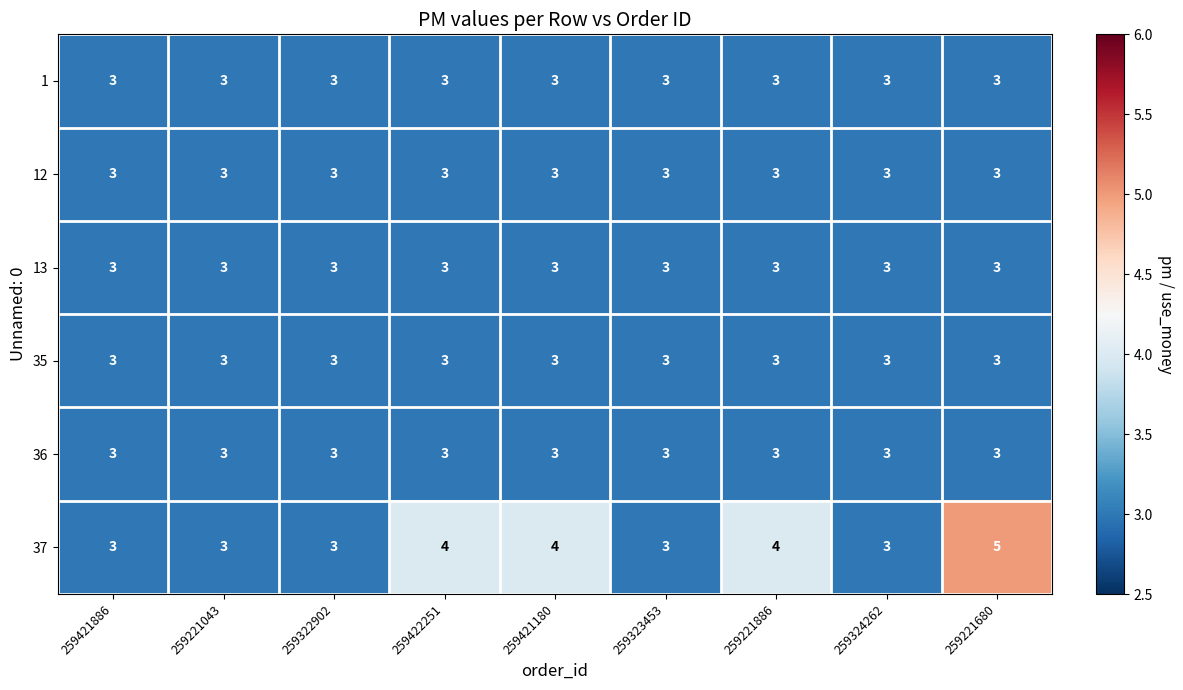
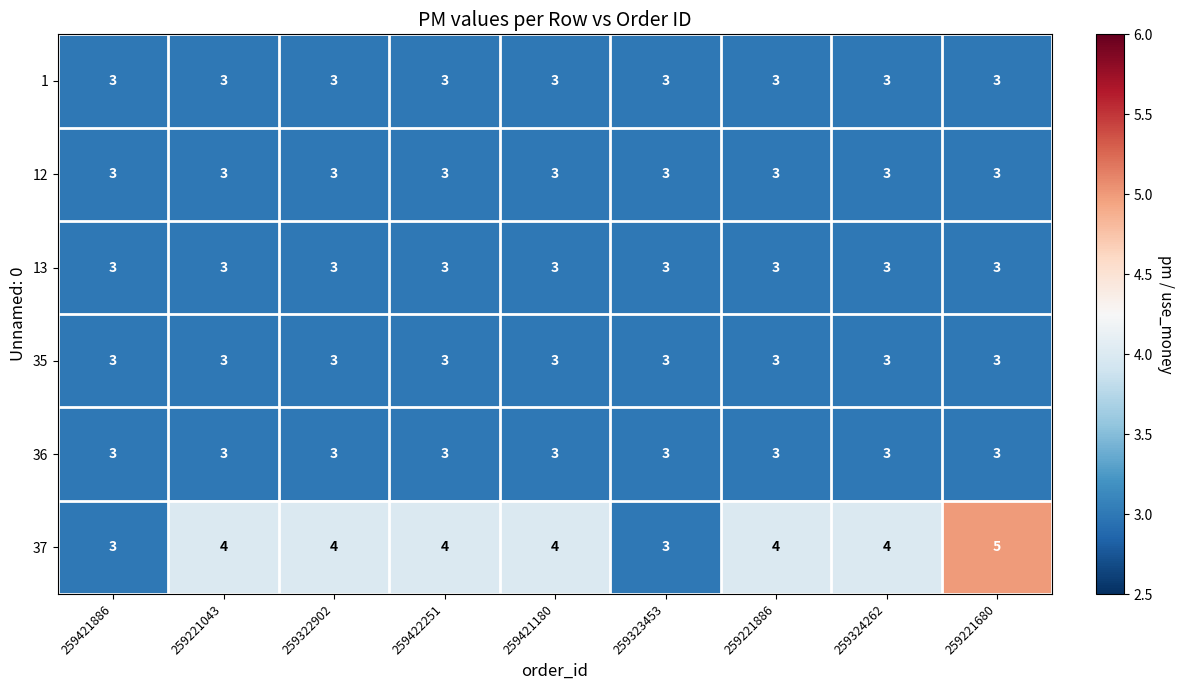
  {
    "1": {
      "259421886": 3,
      "259221043": 3,
      "259322902": 3,
      "259422251": 3,
      "259421180": 3,
      "259323453": 3,
      "259221886": 3,
      "259324262": 3,
      "259221680": 3
    },
    "12": {
      "259421886": 3,
      "259221043": 3,
      "259322902": 3,
      "259422251": 3,
      "259421180": 3,
      "259323453": 3,
      "259221886": 3,
      "259324262": 3,
      "259221680": 3
    },
    "13": {
      "259421886": 3,
      "259221043": 3,
      "259322902": 3,
      "259422251": 3,
      "259421180": 3,
      "259323453": 3,
      "259221886": 3,
      "259324262": 3,
      "259221680": 3
    },
    "35": {
      "259421886": 3,
      "259221043": 3,
      "259322902": 3,
      "259422251": 3,
      "259421180": 3,
      "259323453": 3,
      "259221886": 3,
      "259324262": 3,
      "259221680": 3
    },
    "36": {
      "259421886": 3,
      "259221043": 3,
      "259322902": 3,
      "259422251": 3,
      "259421180": 3,
      "259323453": 3,
      "259221886": 3,
      "259324262": 3,
      "259221680": 3
    },
    "37": {
      "259421886": 3,
-     "259221043": 3,
-     "259322902": 3,
+     "259221043": 4,
+     "259322902": 4,
      "259422251": 4,
      "259421180": 4,
      "259323453": 3,
      "259221886": 4,
-     "259324262": 3,
+     "259324262": 4,
      "259221680": 5
    }
  }
